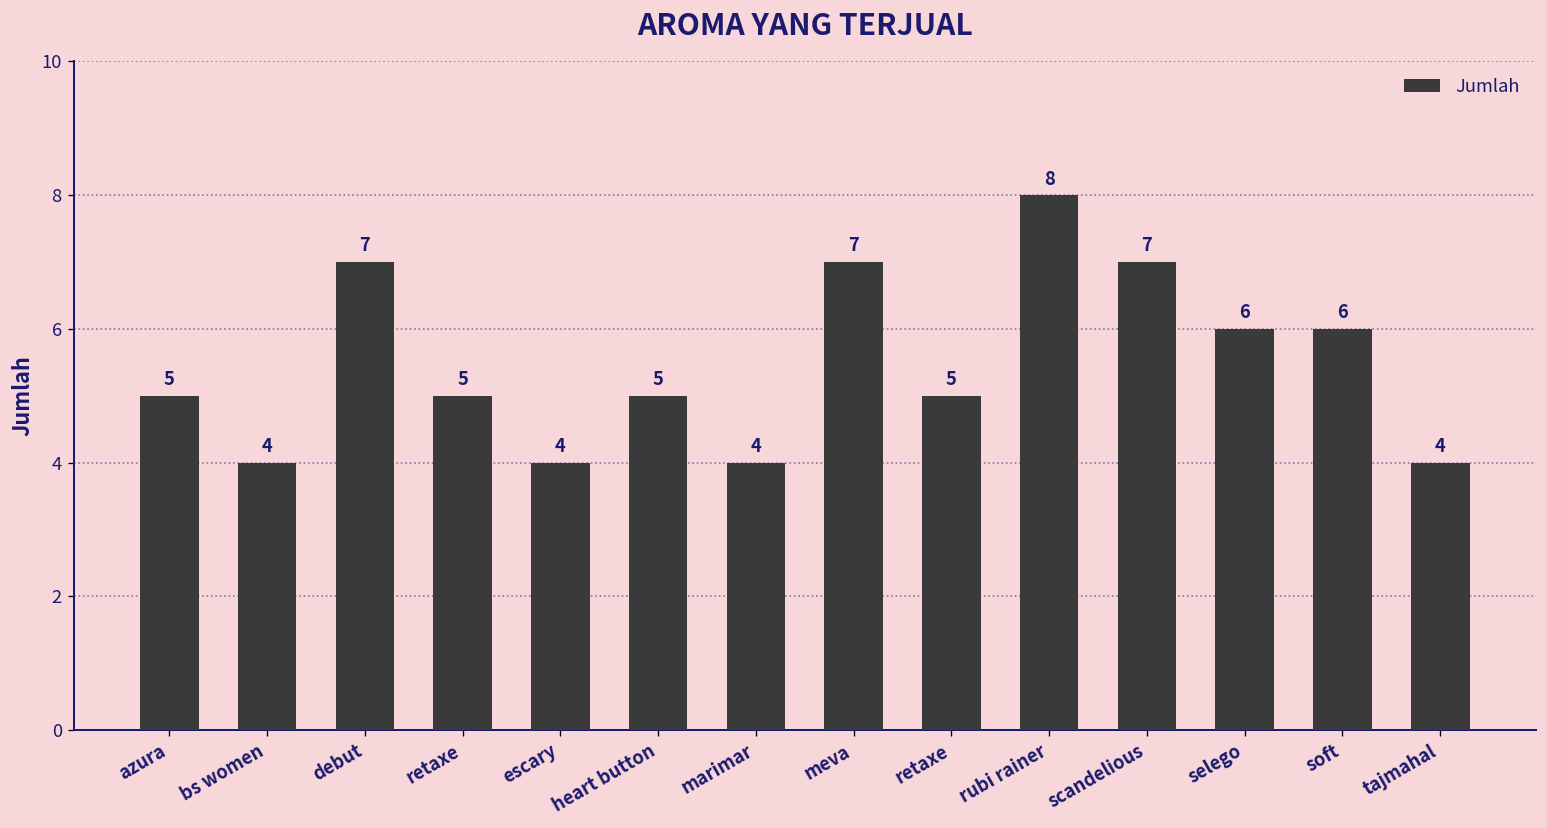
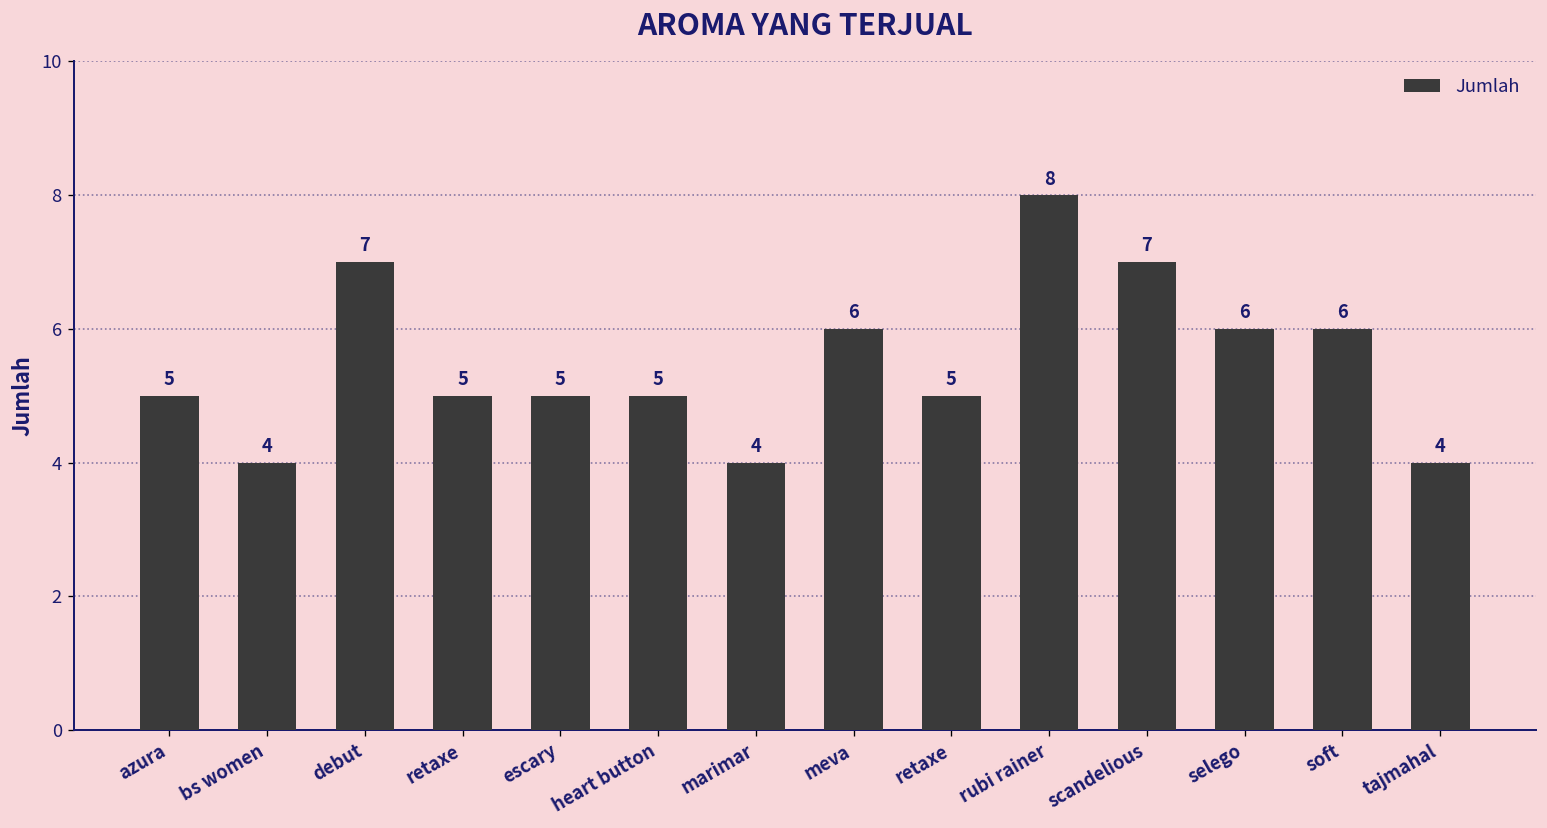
  {
    "azura": 5,
    "bs women": 4,
    "debut": 7,
-   "escary": 4,
+   "escary": 5,
    "heart button": 5,
    "marimar": 4,
-   "meva": 7,
+   "meva": 6,
    "rubi rainer": 8,
    "scandelious": 7,
    "selego": 6,
    "soft": 6,
    "tajmahal": 4
  }
